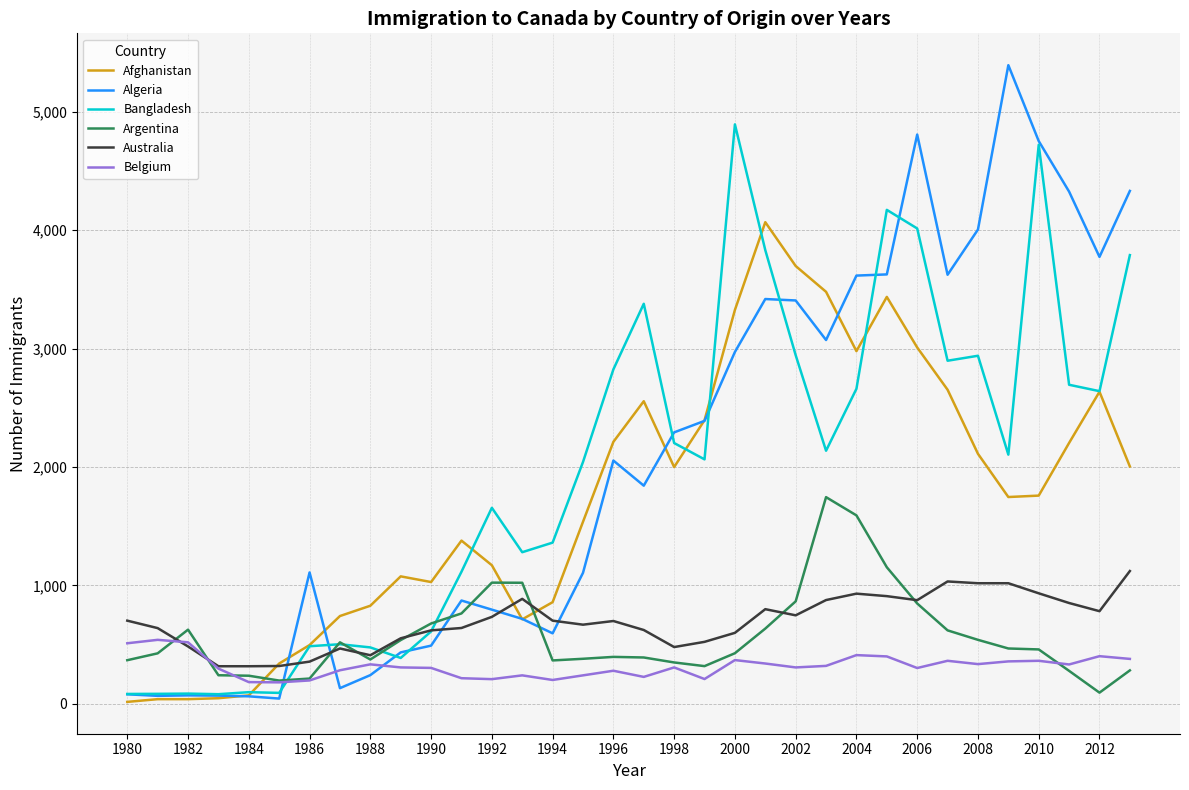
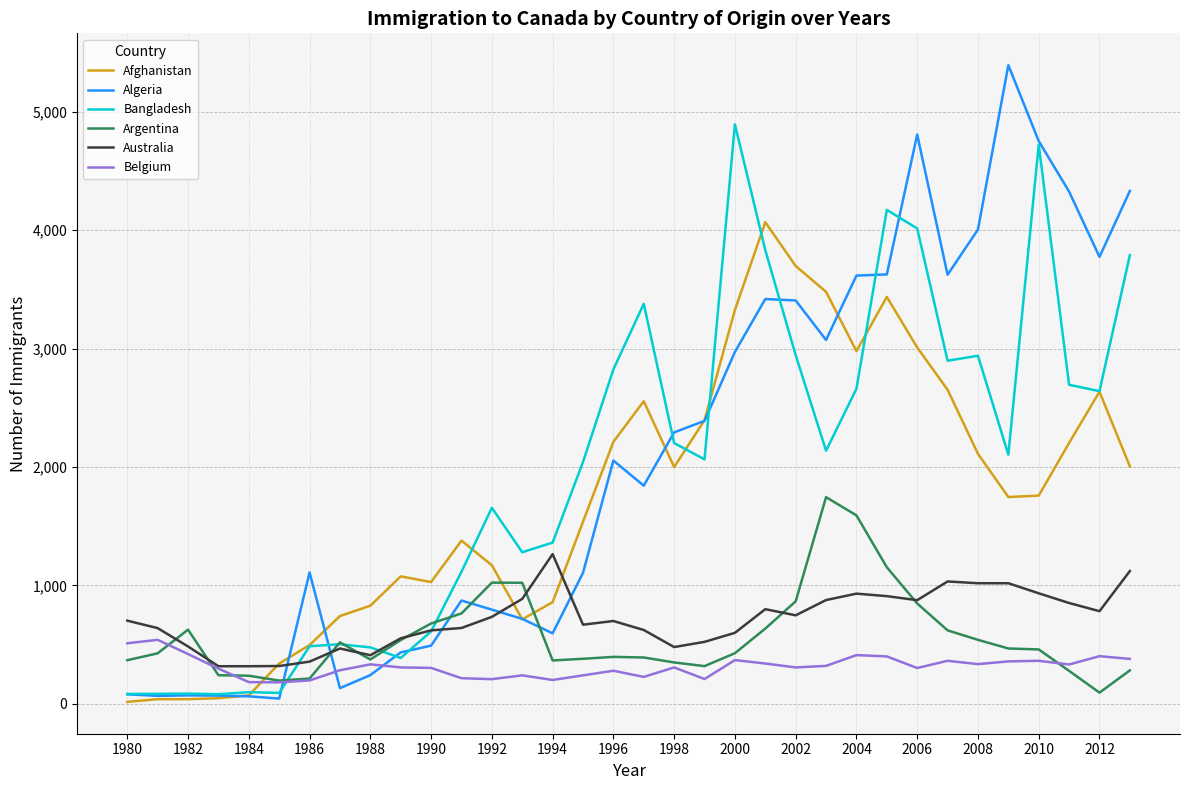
  {
    "Afghanistan": {
      "1980": "20",
      "1982": "40",
      "1988": "830",
      "1990": "1,030",
      "1992": "1,170",
      "1994": "860",
      "1996": "2,210",
      "1998": "2,000",
      "2000": "3,330",
      "2002": "3,700",
      "2004": "2,980",
      "2006": "3,010",
      "2008": "2,110",
      "2010": "1,760"
    },
    "Algeria": {
      "1986": "1,110",
      "1988": "240",
      "1990": "490",
      "1992": "800",
      "1994": "600",
      "1996": "2,050",
      "1998": "2,290",
      "2000": "2,970",
      "2002": "3,410",
      "2004": "3,620",
      "2006": "4,810",
      "2008": "4,010",
      "2010": "4,750",
      "2012": "3,770"
    },
    "Bangladesh": {
      "1984": "100",
      "1988": "480",
      "1992": "1,660",
      "1994": "1,360",
      "1996": "2,820",
      "1998": "2,200",
      "2000": "4,890",
      "2002": "2,940",
      "2004": "2,660",
      "2006": "4,010",
      "2008": "2,940",
      "2010": "4,720"
    },
    "Argentina": {
      "1980": "370",
      "1982": "630",
      "1984": "240",
      "1988": "370",
      "1990": "680",
      "1992": "1,020",
      "1994": "370",
      "1996": "400",
      "1998": "350",
      "2000": "430",
      "2002": "870",
      "2004": "1,590",
      "2006": "850",
      "2008": "540",
      "2010": "460",
      "2012": "90"
    },
    "Australia": {
      "1980": "700",
      "1982": "480",
      "1984": "320",
      "1986": "360",
      "1988": "410",
      "1992": "730",
-     "1994": "700",
+     "1994": "1,260",
      "1996": "700",
      "1998": "480",
      "2000": "600",
      "2002": "750",
      "2004": "930",
      "2006": "880",
      "2008": "1,020",
      "2010": "930",
      "2012": "780"
    },
    "Belgium": {
      "1980": "510",
-     "1982": "520",
+     "1982": "420",
      "1984": "180",
      "1988": "330",
      "1990": "300",
      "1992": "210",
      "1994": "200",
      "1996": "280",
      "1998": "310",
      "2000": "370",
      "2002": "310",
      "2004": "410",
      "2006": "300",
      "2008": "340",
      "2010": "360",
      "2012": "400"
    }
  }
